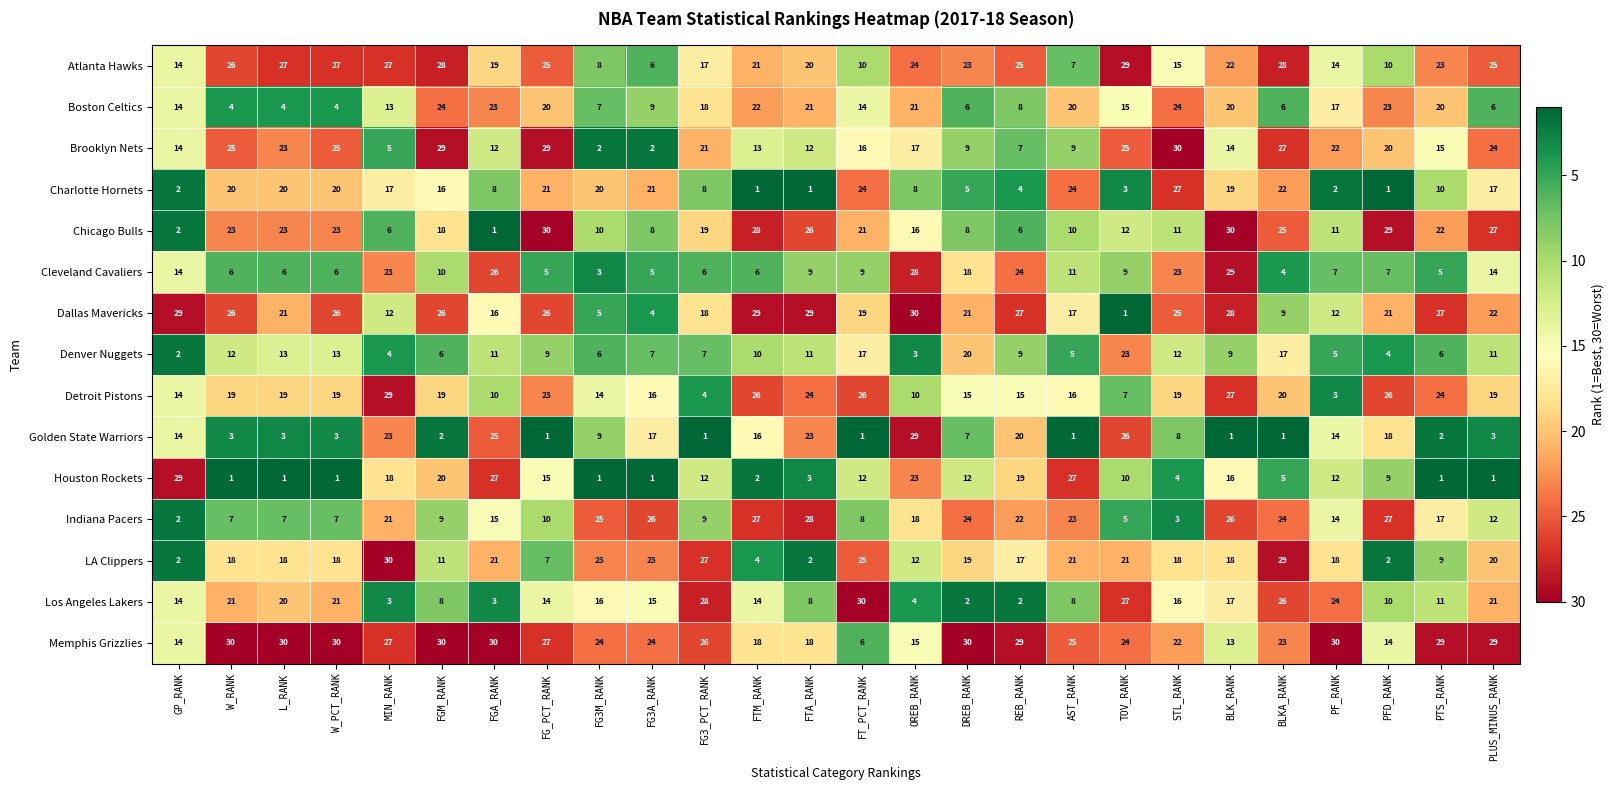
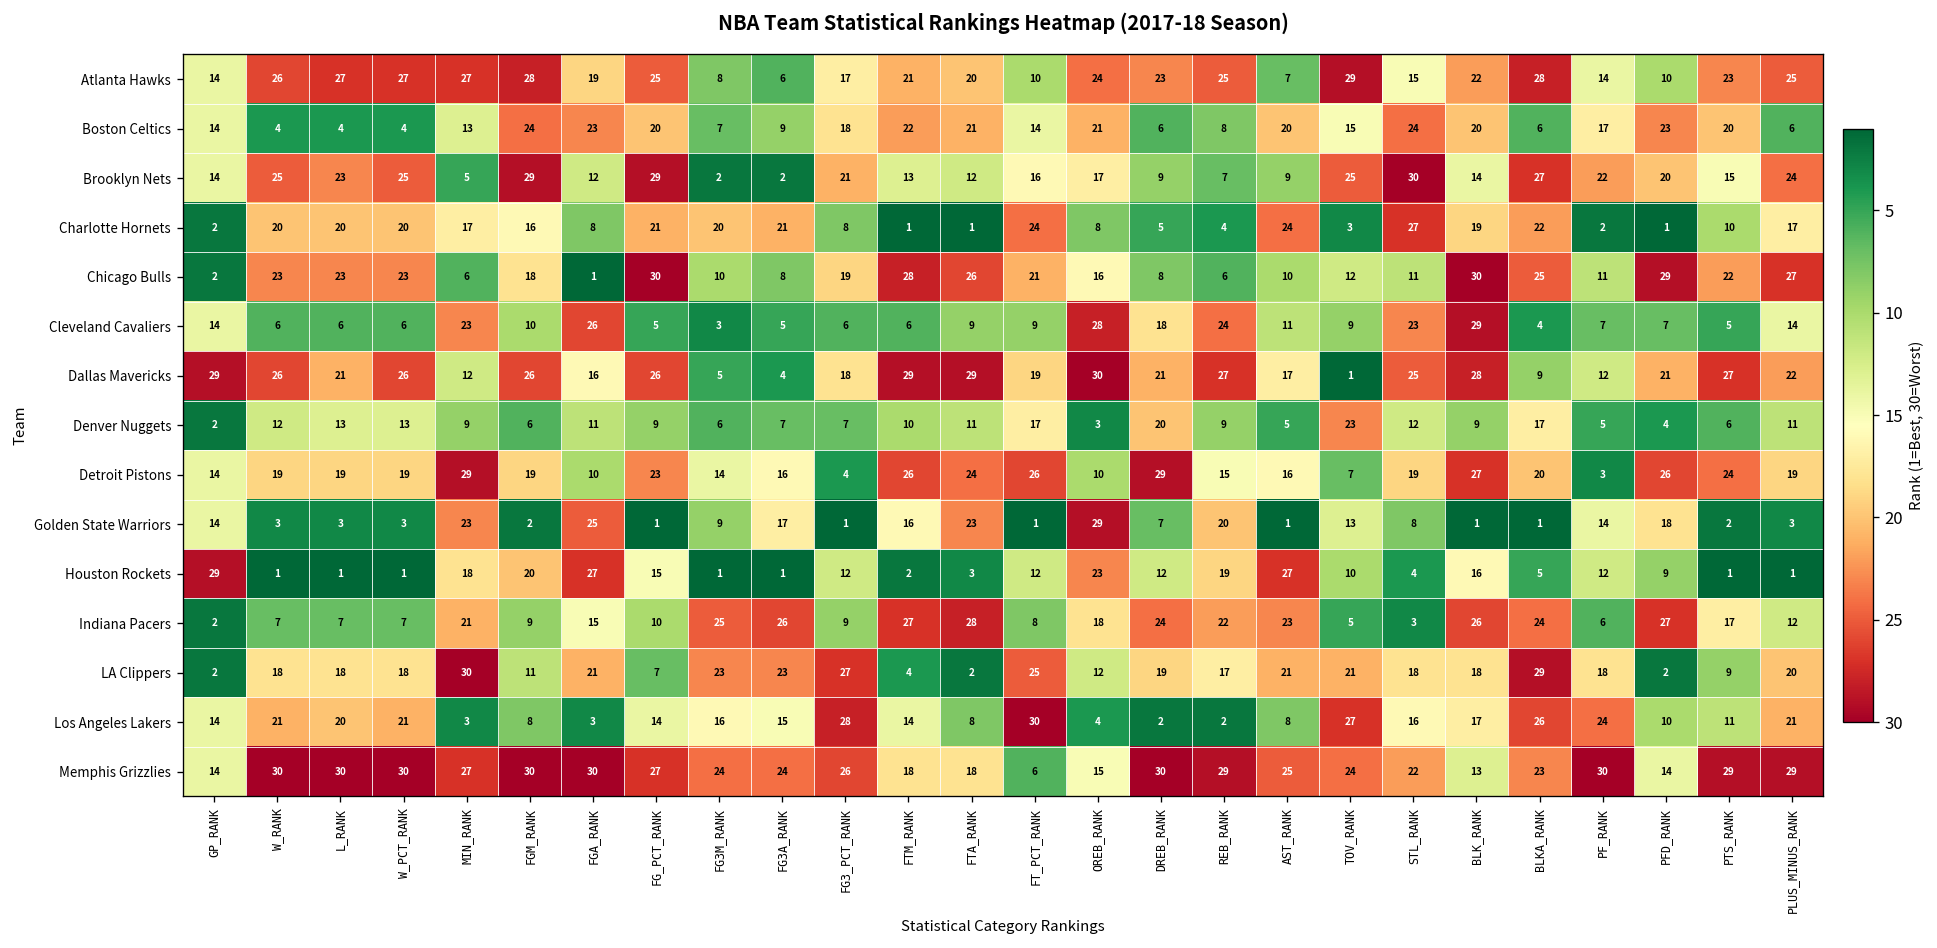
  {
    "Denver Nuggets": {
      "GP_RANK": 2,
      "W_RANK": 12,
      "L_RANK": 13,
      "W_PCT_RANK": 13,
-     "MIN_RANK": 4,
+     "MIN_RANK": 9,
      "FGM_RANK": 6,
      "FGA_RANK": 11,
      "FG_PCT_RANK": 9,
      "FG3M_RANK": 6,
      "FG3A_RANK": 7,
      "FG3_PCT_RANK": 7,
      "FTM_RANK": 10,
      "FTA_RANK": 11,
      "FT_PCT_RANK": 17,
      "OREB_RANK": 3,
      "DREB_RANK": 20,
      "REB_RANK": 9,
      "AST_RANK": 5,
      "TOV_RANK": 23,
      "STL_RANK": 12,
      "BLK_RANK": 9,
      "BLKA_RANK": 17,
      "PF_RANK": 5,
      "PFD_RANK": 4,
      "PTS_RANK": 6,
      "PLUS_MINUS_RANK": 11
    },
    "Detroit Pistons": {
      "GP_RANK": 14,
      "W_RANK": 19,
      "L_RANK": 19,
      "W_PCT_RANK": 19,
      "MIN_RANK": 29,
      "FGM_RANK": 19,
      "FGA_RANK": 10,
      "FG_PCT_RANK": 23,
      "FG3M_RANK": 14,
      "FG3A_RANK": 16,
      "FG3_PCT_RANK": 4,
      "FTM_RANK": 26,
      "FTA_RANK": 24,
      "FT_PCT_RANK": 26,
      "OREB_RANK": 10,
-     "DREB_RANK": 15,
+     "DREB_RANK": 29,
      "REB_RANK": 15,
      "AST_RANK": 16,
      "TOV_RANK": 7,
      "STL_RANK": 19,
      "BLK_RANK": 27,
      "BLKA_RANK": 20,
      "PF_RANK": 3,
      "PFD_RANK": 26,
      "PTS_RANK": 24,
      "PLUS_MINUS_RANK": 19
    },
    "Golden State Warriors": {
      "GP_RANK": 14,
      "W_RANK": 3,
      "L_RANK": 3,
      "W_PCT_RANK": 3,
      "MIN_RANK": 23,
      "FGM_RANK": 2,
      "FGA_RANK": 25,
      "FG_PCT_RANK": 1,
      "FG3M_RANK": 9,
      "FG3A_RANK": 17,
      "FG3_PCT_RANK": 1,
      "FTM_RANK": 16,
      "FTA_RANK": 23,
      "FT_PCT_RANK": 1,
      "OREB_RANK": 29,
      "DREB_RANK": 7,
      "REB_RANK": 20,
      "AST_RANK": 1,
-     "TOV_RANK": 26,
+     "TOV_RANK": 13,
      "STL_RANK": 8,
      "BLK_RANK": 1,
      "BLKA_RANK": 1,
      "PF_RANK": 14,
      "PFD_RANK": 18,
      "PTS_RANK": 2,
      "PLUS_MINUS_RANK": 3
    },
    "Indiana Pacers": {
      "GP_RANK": 2,
      "W_RANK": 7,
      "L_RANK": 7,
      "W_PCT_RANK": 7,
      "MIN_RANK": 21,
      "FGM_RANK": 9,
      "FGA_RANK": 15,
      "FG_PCT_RANK": 10,
      "FG3M_RANK": 25,
      "FG3A_RANK": 26,
      "FG3_PCT_RANK": 9,
      "FTM_RANK": 27,
      "FTA_RANK": 28,
      "FT_PCT_RANK": 8,
      "OREB_RANK": 18,
      "DREB_RANK": 24,
      "REB_RANK": 22,
      "AST_RANK": 23,
      "TOV_RANK": 5,
      "STL_RANK": 3,
      "BLK_RANK": 26,
      "BLKA_RANK": 24,
-     "PF_RANK": 14,
+     "PF_RANK": 6,
      "PFD_RANK": 27,
      "PTS_RANK": 17,
      "PLUS_MINUS_RANK": 12
    }
  }
